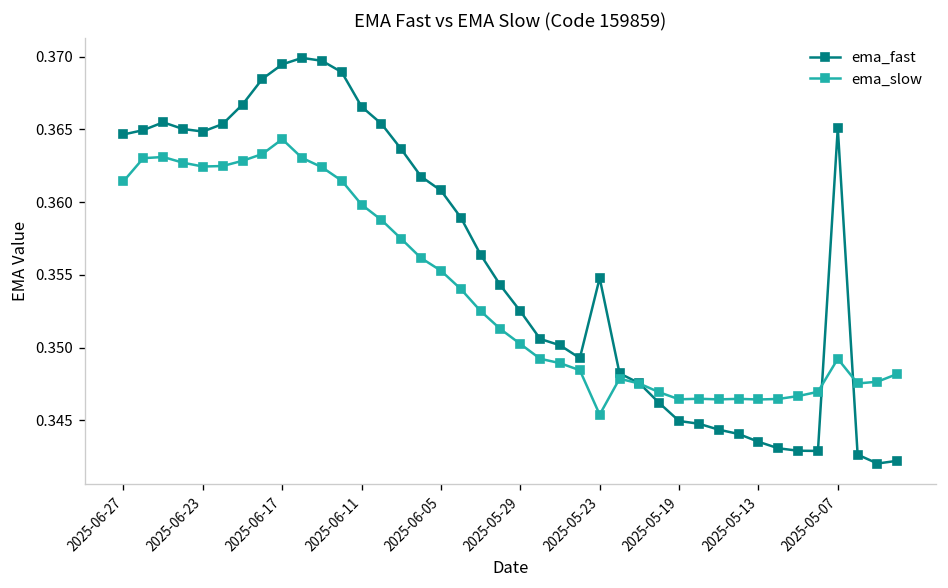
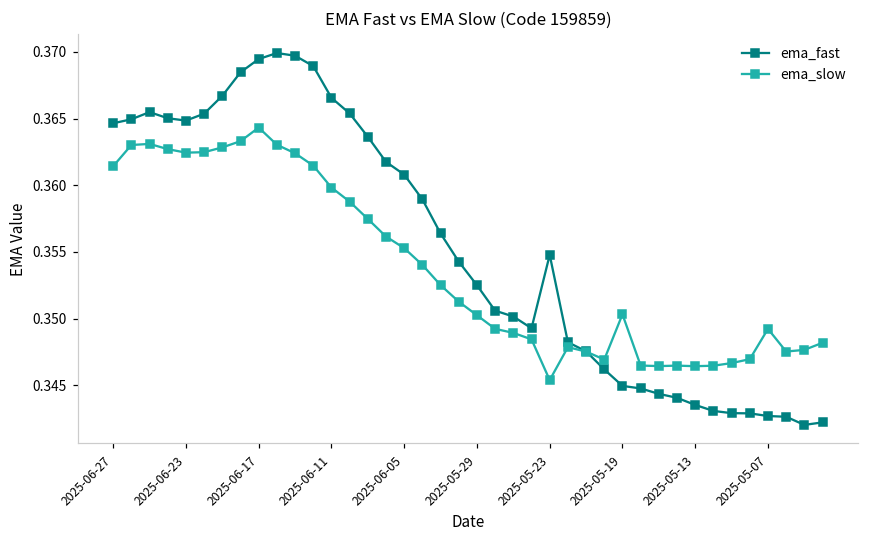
  {
    "ema_fast": {
      "2025-06-27": 0.3646,
      "2025-06-23": 0.3648,
      "2025-06-17": 0.3695,
      "2025-06-11": 0.3666,
      "2025-06-05": 0.3608,
      "2025-05-29": 0.3525,
      "2025-05-23": 0.3548,
      "2025-05-19": 0.3450,
      "2025-05-13": 0.3435,
-     "2025-05-07": 0.3651
+     "2025-05-07": 0.3427
    },
    "ema_slow": {
      "2025-06-27": 0.3614,
      "2025-06-23": 0.3624,
      "2025-06-17": 0.3643,
      "2025-06-11": 0.3598,
      "2025-06-05": 0.3553,
      "2025-05-29": 0.3503,
      "2025-05-23": 0.3454,
-     "2025-05-19": 0.3464,
+     "2025-05-19": 0.3503,
      "2025-05-13": 0.3464,
      "2025-05-07": 0.3492
    }
  }
